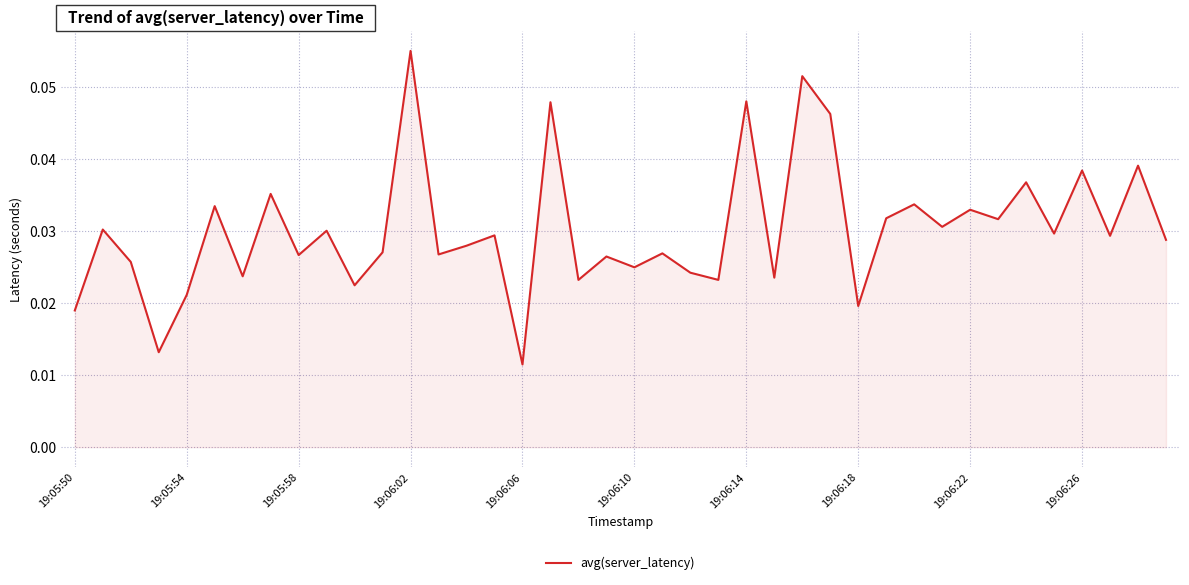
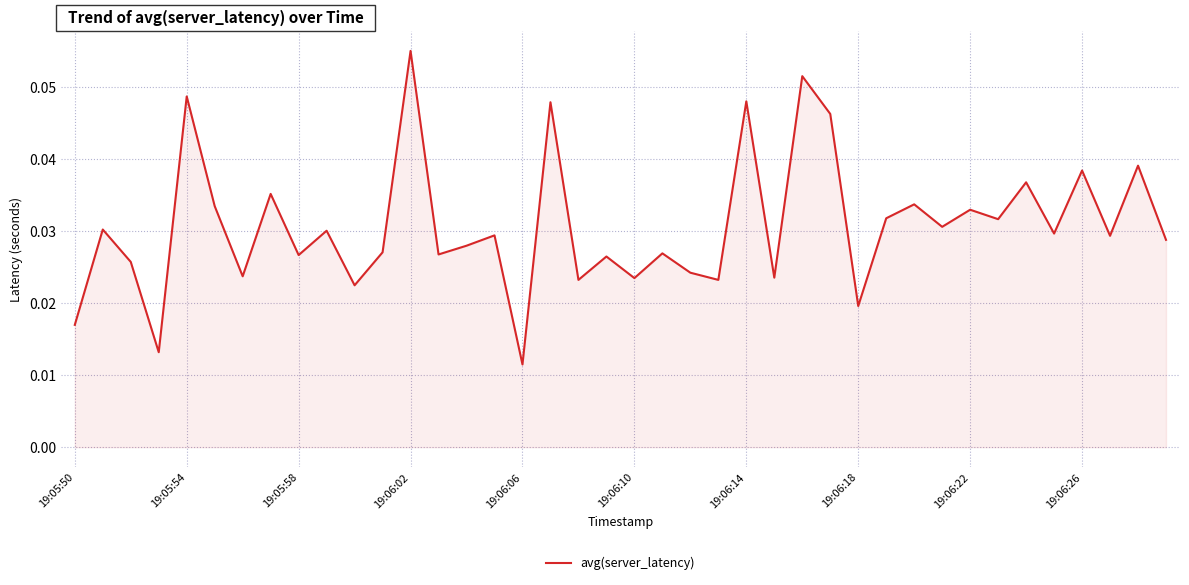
  {
-   "19:05:50": 0.019,
-   "19:05:54": 0.021,
+   "19:05:50": 0.017,
+   "19:05:54": 0.049,
    "19:05:58": 0.027,
    "19:06:02": 0.055,
    "19:06:06": 0.012,
-   "19:06:10": 0.025,
+   "19:06:10": 0.024,
    "19:06:14": 0.048,
    "19:06:18": 0.020,
    "19:06:22": 0.033,
    "19:06:26": 0.038
  }
